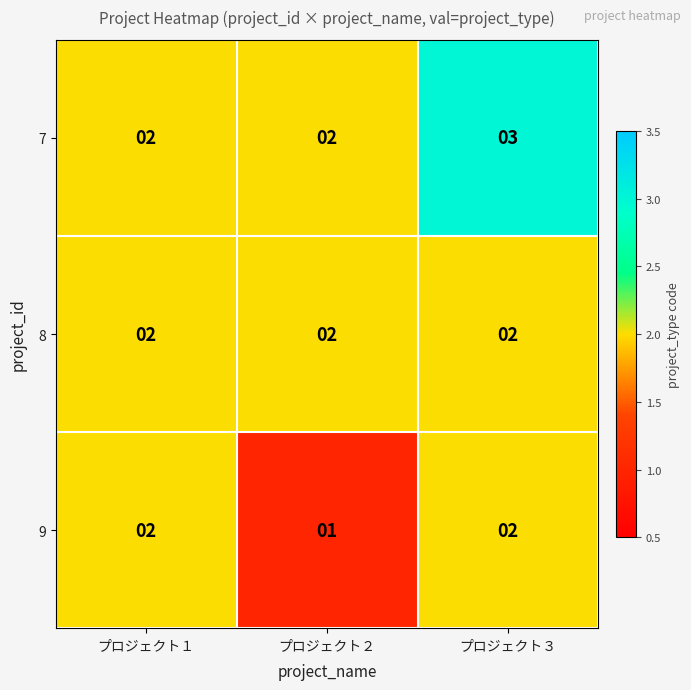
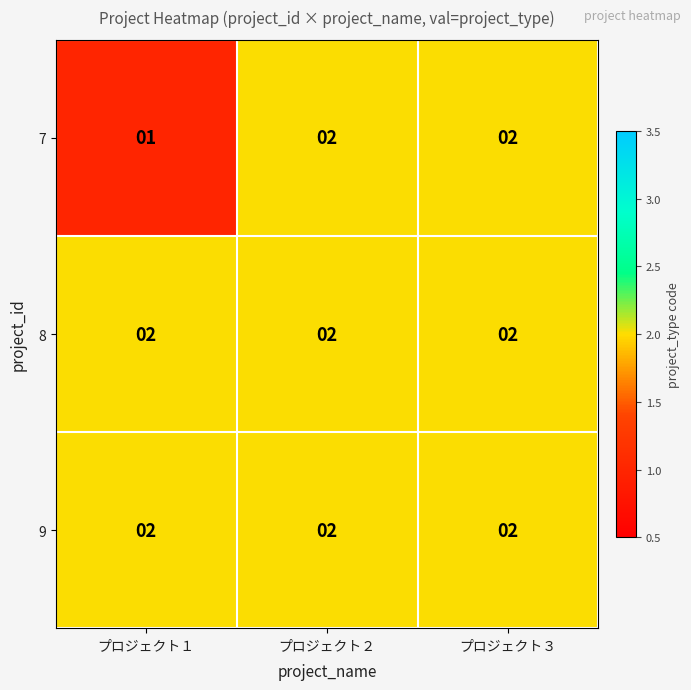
  {
    "7": {
-     "プロジェクト１": "02",
+     "プロジェクト１": "01",
      "プロジェクト２": "02",
-     "プロジェクト３": "03"
+     "プロジェクト３": "02"
    },
    "8": {
      "プロジェクト１": "02",
      "プロジェクト２": "02",
      "プロジェクト３": "02"
    },
    "9": {
      "プロジェクト１": "02",
-     "プロジェクト２": "01",
+     "プロジェクト２": "02",
      "プロジェクト３": "02"
    }
  }
